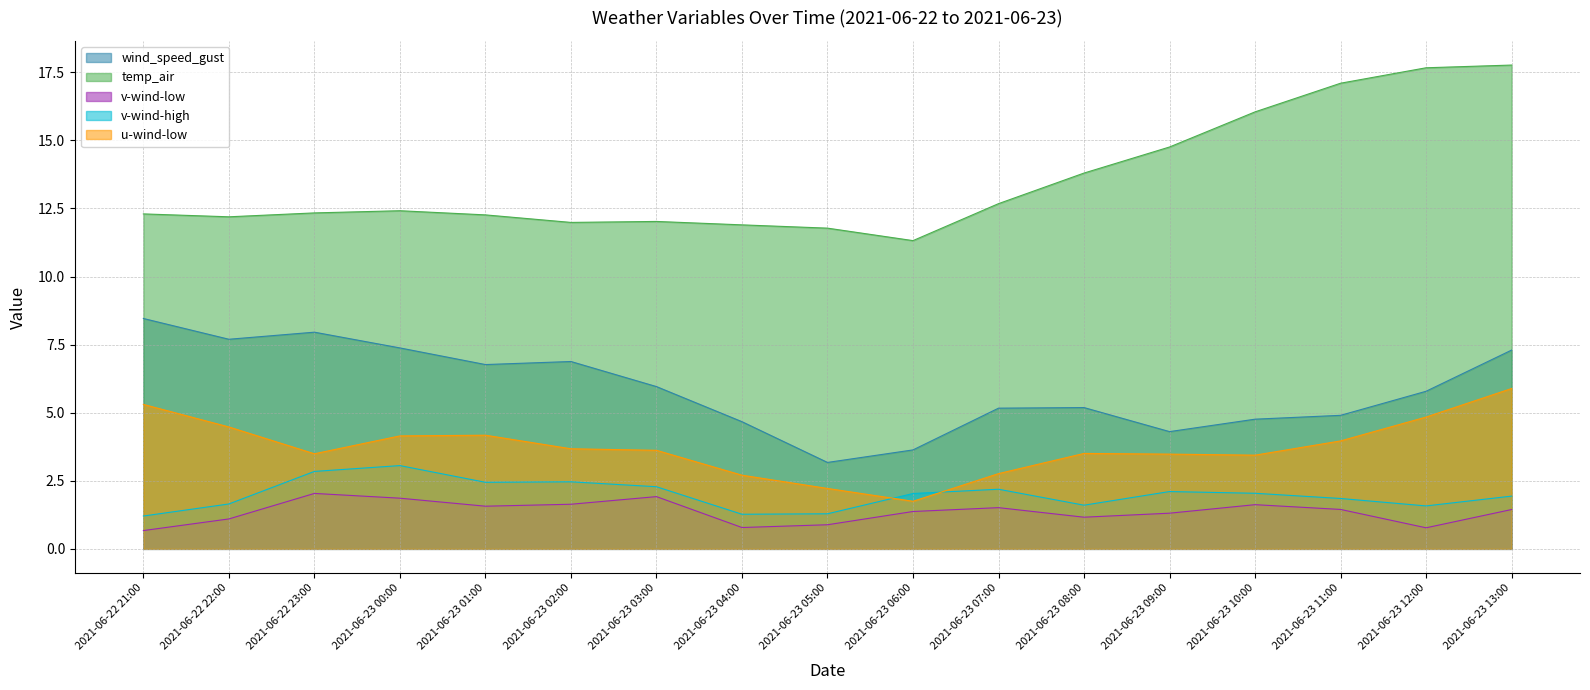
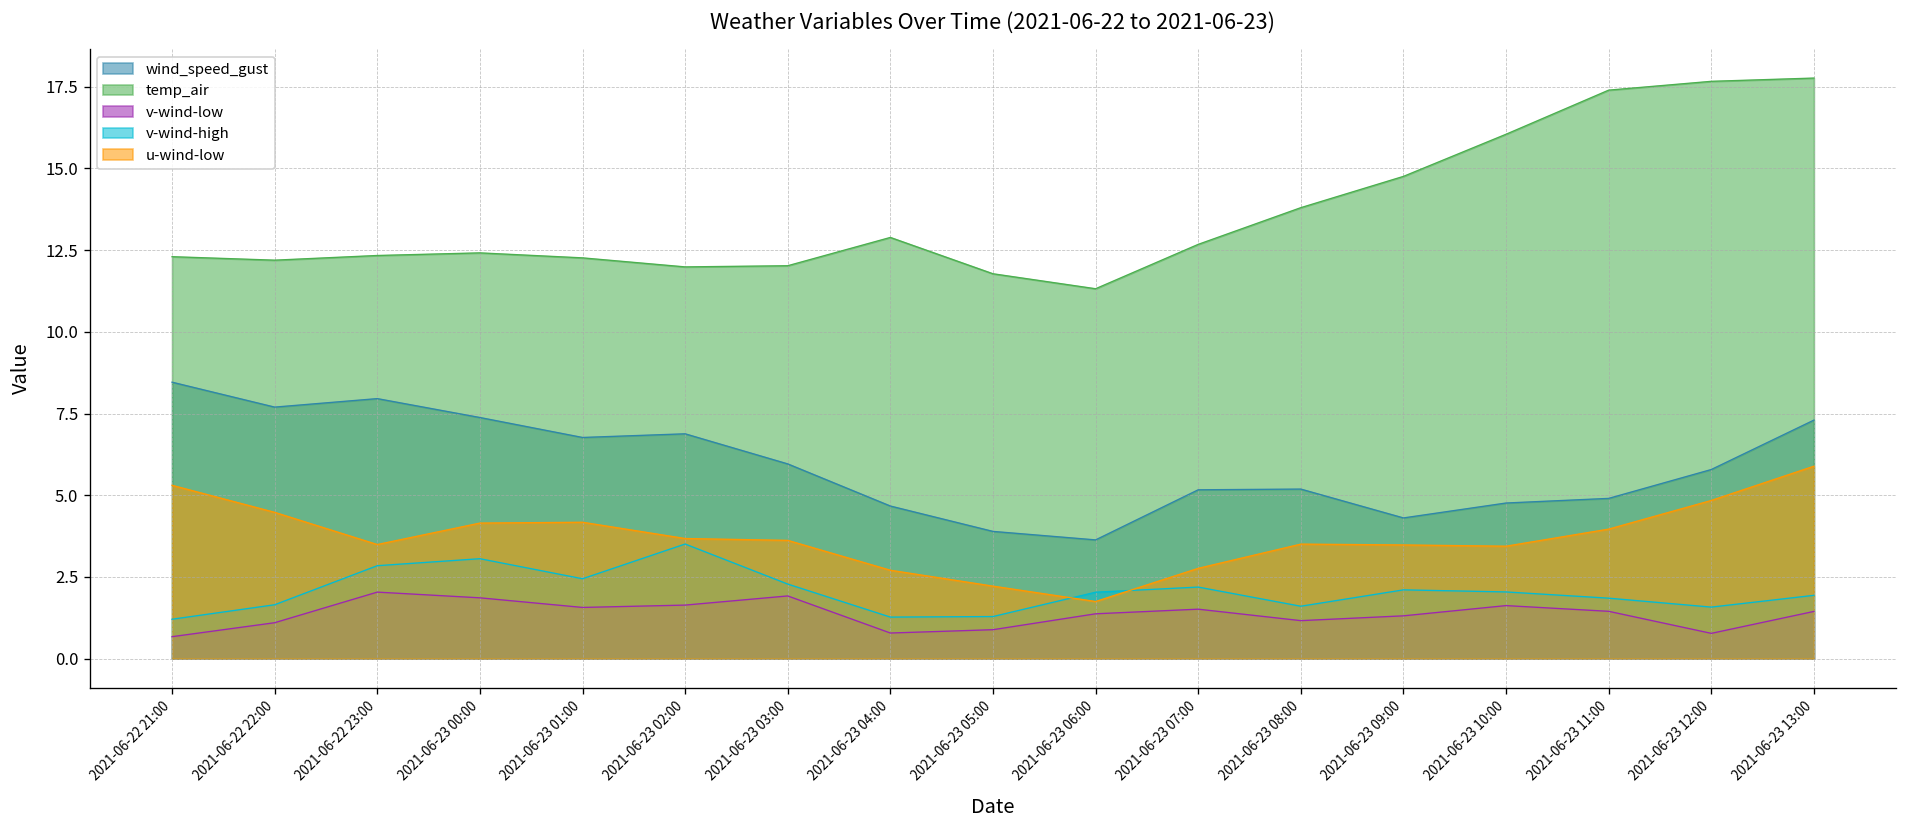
  {
    "wind_speed_gust": {
      "2021-06-22 21:00": 8.5,
      "2021-06-22 22:00": 7.7,
      "2021-06-22 23:00": 8.0,
      "2021-06-23 00:00": 7.4,
      "2021-06-23 01:00": 6.8,
      "2021-06-23 02:00": 6.9,
      "2021-06-23 03:00": 6.0,
      "2021-06-23 04:00": 4.7,
-     "2021-06-23 05:00": 3.2,
+     "2021-06-23 05:00": 3.9,
      "2021-06-23 06:00": 3.6,
      "2021-06-23 07:00": 5.2,
      "2021-06-23 08:00": 5.2,
      "2021-06-23 09:00": 4.3,
      "2021-06-23 10:00": 4.8,
      "2021-06-23 11:00": 4.9,
      "2021-06-23 12:00": 5.8,
      "2021-06-23 13:00": 7.3
    },
    "temp_air": {
      "2021-06-22 21:00": 12.3,
      "2021-06-22 22:00": 12.2,
      "2021-06-22 23:00": 12.3,
      "2021-06-23 00:00": 12.4,
      "2021-06-23 01:00": 12.3,
      "2021-06-23 02:00": 12.0,
      "2021-06-23 03:00": 12.0,
-     "2021-06-23 04:00": 11.9,
+     "2021-06-23 04:00": 12.9,
      "2021-06-23 05:00": 11.8,
      "2021-06-23 06:00": 11.3,
      "2021-06-23 07:00": 12.7,
      "2021-06-23 08:00": 13.8,
      "2021-06-23 09:00": 14.8,
      "2021-06-23 10:00": 16.0,
-     "2021-06-23 11:00": 17.1,
+     "2021-06-23 11:00": 17.4,
      "2021-06-23 12:00": 17.7,
      "2021-06-23 13:00": 17.8
    },
    "v-wind-low": {
      "2021-06-22 21:00": 0.7,
      "2021-06-22 22:00": 1.1,
      "2021-06-22 23:00": 2.0,
      "2021-06-23 00:00": 1.9,
      "2021-06-23 01:00": 1.6,
      "2021-06-23 02:00": 1.6,
      "2021-06-23 03:00": 1.9,
      "2021-06-23 04:00": 0.8,
      "2021-06-23 05:00": 0.9,
      "2021-06-23 06:00": 1.4,
      "2021-06-23 07:00": 1.5,
      "2021-06-23 08:00": 1.2,
      "2021-06-23 09:00": 1.3,
      "2021-06-23 10:00": 1.6,
      "2021-06-23 11:00": 1.4,
      "2021-06-23 12:00": 0.8,
      "2021-06-23 13:00": 1.4
    },
    "v-wind-high": {
      "2021-06-22 21:00": 1.2,
      "2021-06-22 22:00": 1.6,
      "2021-06-22 23:00": 2.8,
      "2021-06-23 00:00": 3.1,
      "2021-06-23 01:00": 2.4,
-     "2021-06-23 02:00": 2.5,
+     "2021-06-23 02:00": 3.5,
      "2021-06-23 03:00": 2.3,
      "2021-06-23 04:00": 1.3,
      "2021-06-23 05:00": 1.3,
      "2021-06-23 06:00": 2.0,
      "2021-06-23 07:00": 2.2,
      "2021-06-23 08:00": 1.6,
      "2021-06-23 09:00": 2.1,
      "2021-06-23 10:00": 2.0,
      "2021-06-23 11:00": 1.8,
      "2021-06-23 12:00": 1.6,
      "2021-06-23 13:00": 1.9
    },
    "u-wind-low": {
      "2021-06-22 21:00": 5.3,
      "2021-06-22 22:00": 4.5,
      "2021-06-22 23:00": 3.5,
      "2021-06-23 00:00": 4.1,
      "2021-06-23 01:00": 4.2,
      "2021-06-23 02:00": 3.7,
      "2021-06-23 03:00": 3.6,
      "2021-06-23 04:00": 2.7,
      "2021-06-23 05:00": 2.2,
      "2021-06-23 06:00": 1.7,
      "2021-06-23 07:00": 2.8,
      "2021-06-23 08:00": 3.5,
      "2021-06-23 09:00": 3.5,
      "2021-06-23 10:00": 3.4,
      "2021-06-23 11:00": 4.0,
      "2021-06-23 12:00": 4.8,
      "2021-06-23 13:00": 5.9
    }
  }
